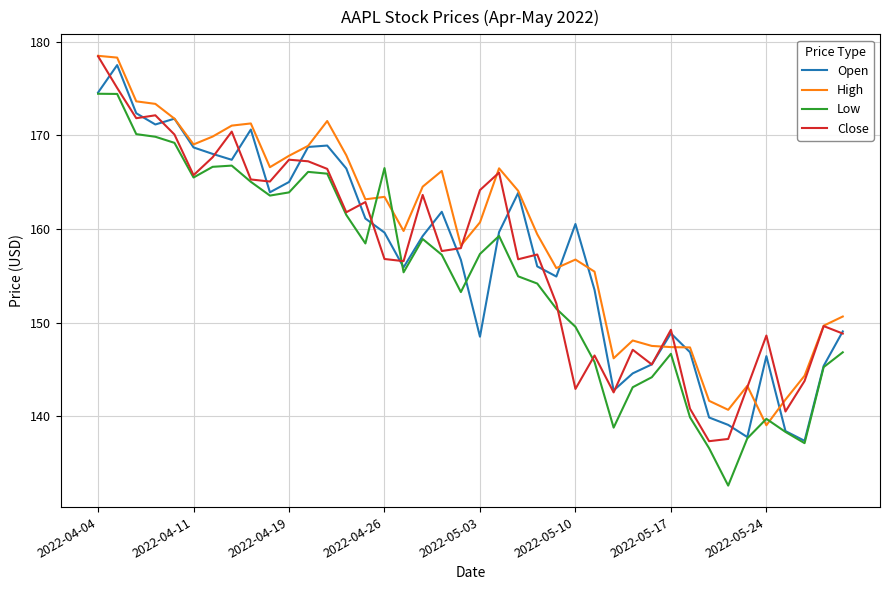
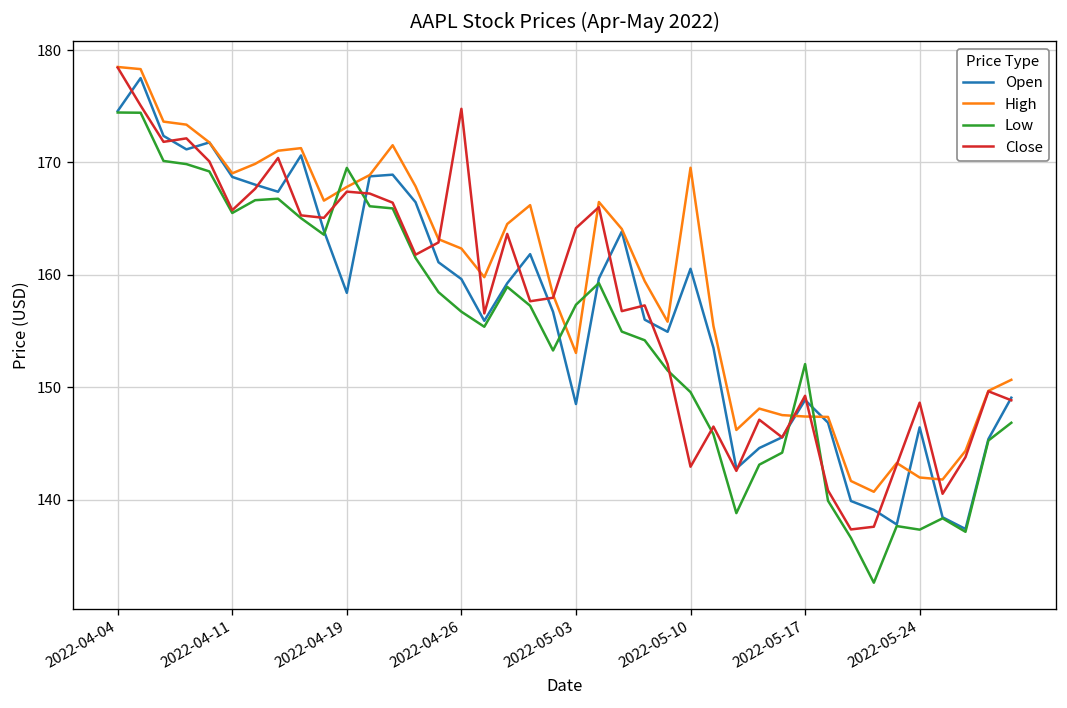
  {
    "Open": {
      "2022-04-11": 169,
-     "2022-04-19": 165,
+     "2022-04-19": 158,
      "2022-04-26": 160,
      "2022-05-03": 149,
      "2022-05-10": 161,
      "2022-05-17": 149,
      "2022-05-24": 146
    },
    "High": {
      "2022-04-11": 169,
      "2022-04-19": 168,
-     "2022-04-26": 163,
-     "2022-05-03": 161,
-     "2022-05-10": 157,
+     "2022-04-26": 162,
+     "2022-05-03": 153,
+     "2022-05-10": 170,
      "2022-05-17": 147,
-     "2022-05-24": 139
+     "2022-05-24": 142
    },
    "Low": {
-     "2022-04-19": 164,
-     "2022-04-26": 167,
+     "2022-04-19": 170,
+     "2022-04-26": 157,
      "2022-05-03": 157,
      "2022-05-10": 150,
-     "2022-05-17": 147,
-     "2022-05-24": 140
+     "2022-05-17": 152,
+     "2022-05-24": 137
    },
    "Close": {
      "2022-04-19": 167,
-     "2022-04-26": 157,
+     "2022-04-26": 175,
      "2022-05-03": 164,
      "2022-05-10": 143,
      "2022-05-17": 149,
      "2022-05-24": 149
    }
  }
